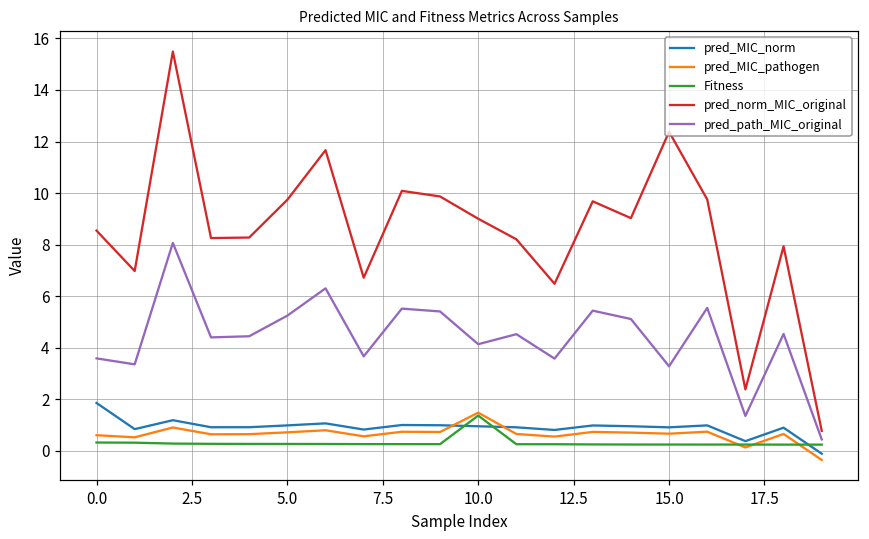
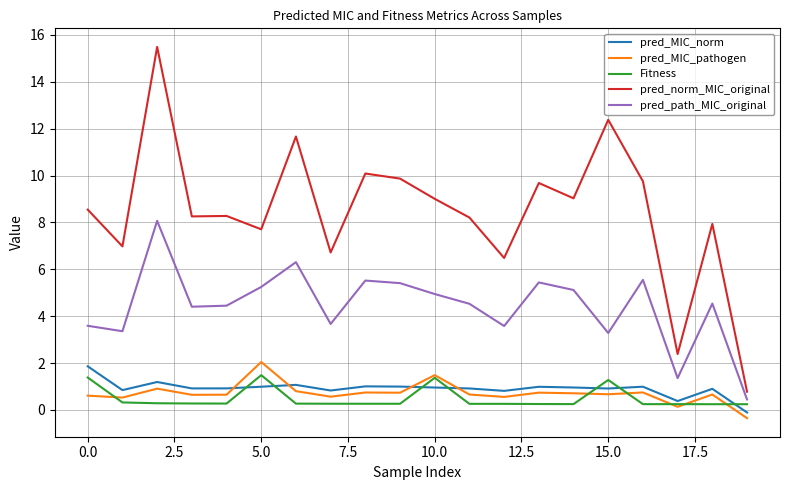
  {
    "pred_MIC_norm": {
      "0.0": 1.9,
      "5.0": 1.0,
      "10.0": 1.0,
      "15.0": 0.9
    },
    "pred_MIC_pathogen": {
      "0.0": 0.6,
-     "5.0": 0.7,
+     "5.0": 2.0,
      "10.0": 1.5,
      "15.0": 0.7
    },
    "Fitness": {
-     "0.0": 0.3,
-     "5.0": 0.3,
+     "0.0": 1.4,
+     "5.0": 1.5,
      "10.0": 1.4,
-     "15.0": 0.2
+     "15.0": 1.3
    },
    "pred_norm_MIC_original": {
      "0.0": 8.5,
-     "5.0": 9.7,
+     "5.0": 7.7,
      "10.0": 9.0,
      "15.0": 12.4
    },
    "pred_path_MIC_original": {
      "0.0": 3.6,
      "5.0": 5.2,
-     "10.0": 4.1,
+     "10.0": 4.9,
      "15.0": 3.3
    }
  }
